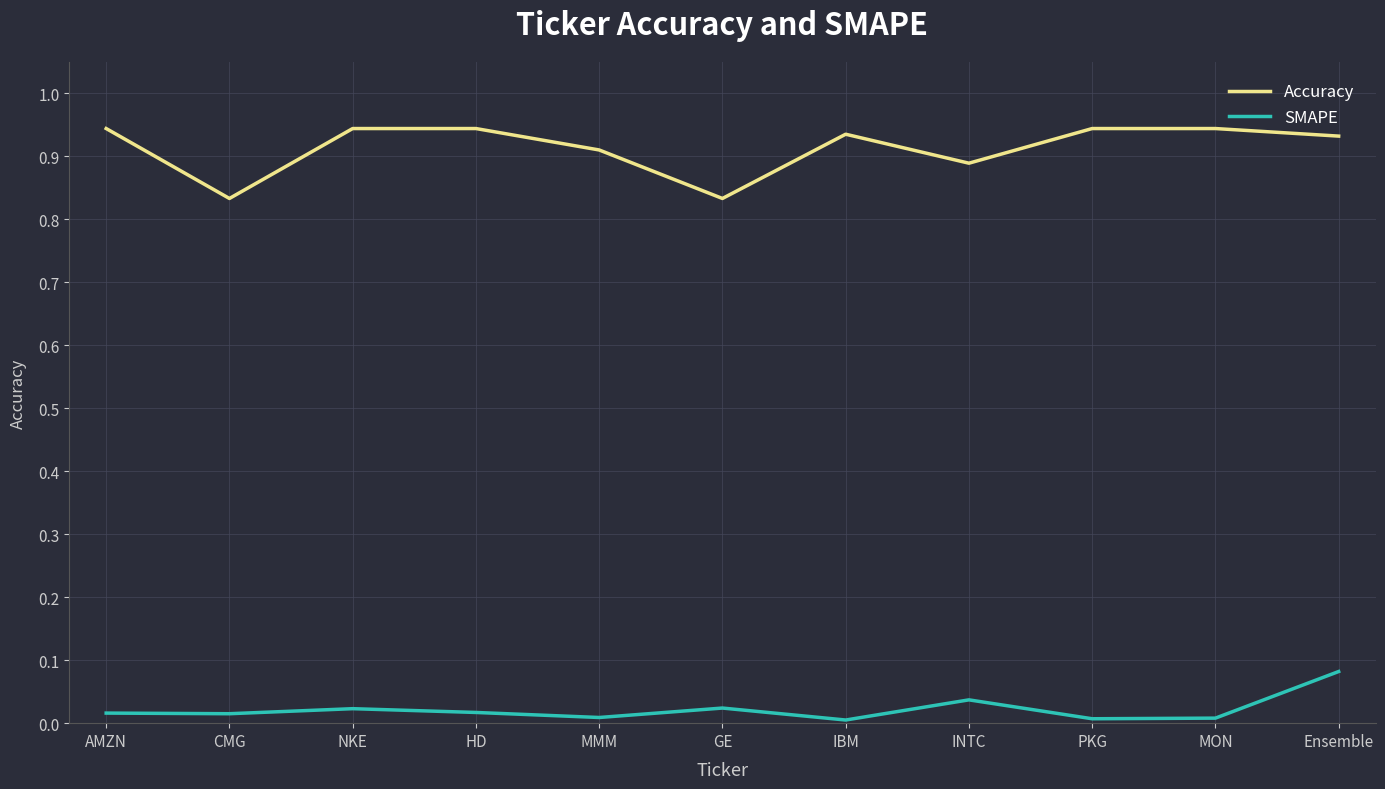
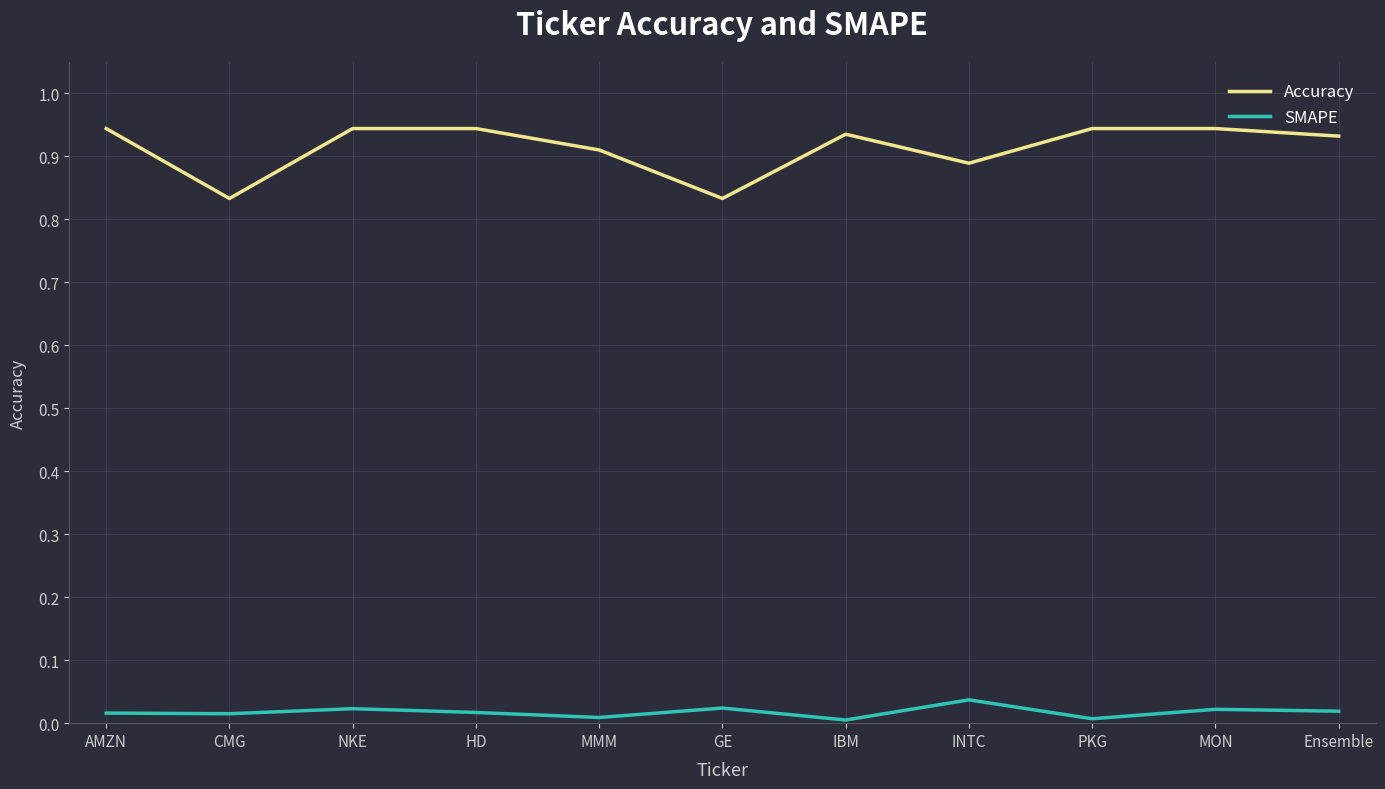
  {
    "Accuracy": {
      "AMZN": 0.94,
      "CMG": 0.83,
      "NKE": 0.94,
      "HD": 0.94,
      "MMM": 0.91,
      "GE": 0.83,
      "IBM": 0.94,
      "INTC": 0.89,
      "PKG": 0.94
    },
    "SMAPE": {
      "AMZN": 0.02,
      "CMG": 0.02,
      "NKE": 0.02,
      "HD": 0.02,
      "MMM": 0.01,
      "GE": 0.02,
      "IBM": 0.01,
      "INTC": 0.04,
      "PKG": 0.01,
-     "MON": 0.01,
-     "Ensemble": 0.08
+     "MON": 0.02,
+     "Ensemble": 0.02
    }
  }
